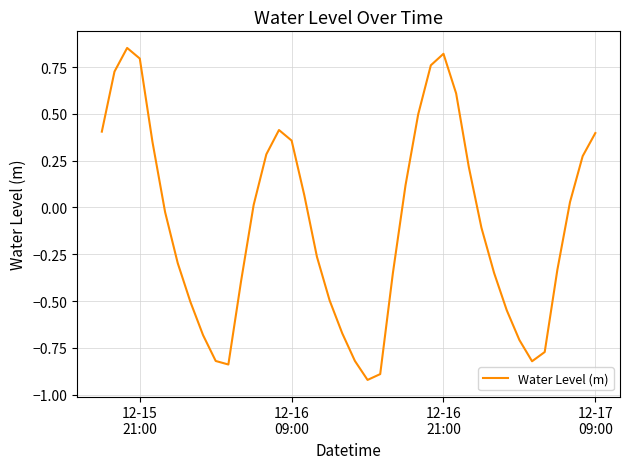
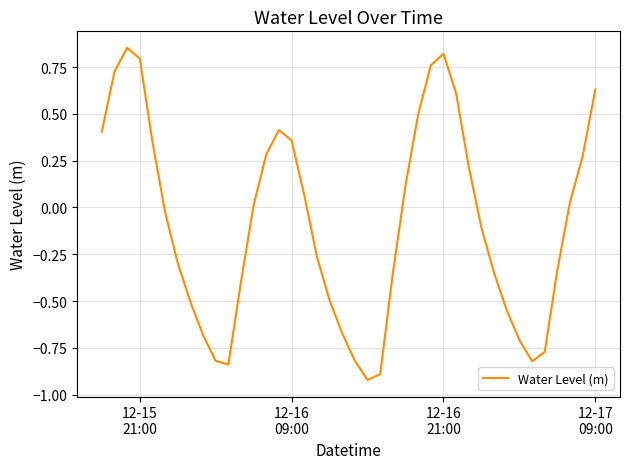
  {
    "12-15 21:00": 0.80,
    "12-16 09:00": 0.36,
    "12-16 21:00": 0.82,
-   "12-17 09:00": 0.40
+   "12-17 09:00": 0.63
  }
